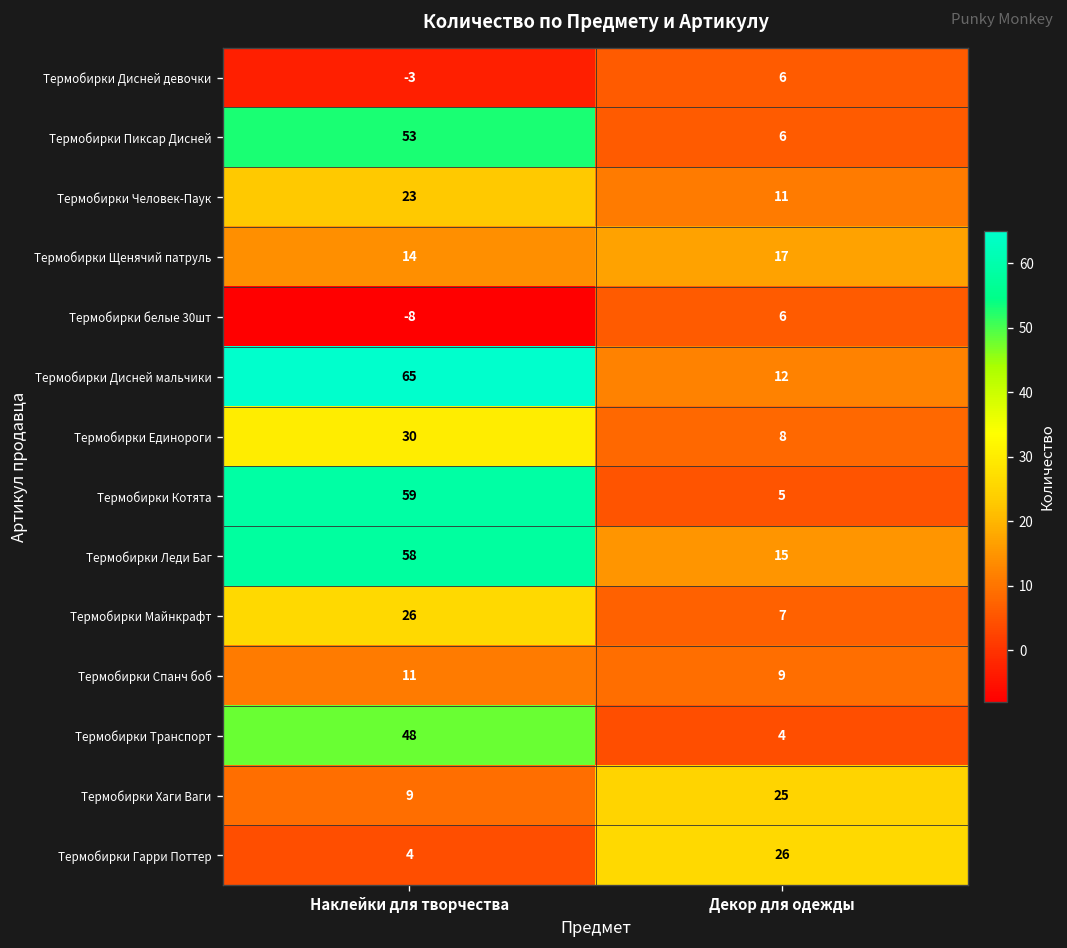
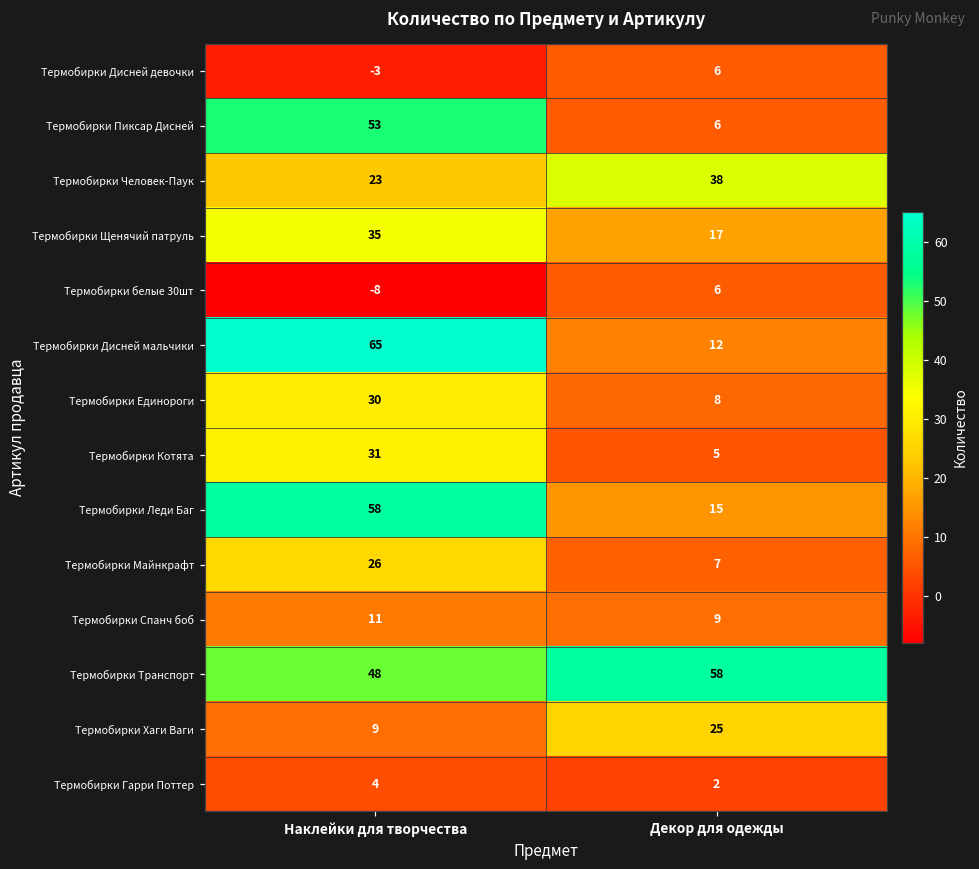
  {
    "Термобирки Дисней девочки": {
      "Наклейки для творчества": -3,
      "Декор для одежды": 6
    },
    "Термобирки Пиксар Дисней": {
      "Наклейки для творчества": 53,
      "Декор для одежды": 6
    },
    "Термобирки Человек-Паук": {
      "Наклейки для творчества": 23,
-     "Декор для одежды": 11
+     "Декор для одежды": 38
    },
    "Термобирки Щенячий патруль": {
-     "Наклейки для творчества": 14,
+     "Наклейки для творчества": 35,
      "Декор для одежды": 17
    },
    "Термобирки белые 30шт": {
      "Наклейки для творчества": -8,
      "Декор для одежды": 6
    },
    "Термобирки Дисней мальчики": {
      "Наклейки для творчества": 65,
      "Декор для одежды": 12
    },
    "Термобирки Единороги": {
      "Наклейки для творчества": 30,
      "Декор для одежды": 8
    },
    "Термобирки Котята": {
-     "Наклейки для творчества": 59,
+     "Наклейки для творчества": 31,
      "Декор для одежды": 5
    },
    "Термобирки Леди Баг": {
      "Наклейки для творчества": 58,
      "Декор для одежды": 15
    },
    "Термобирки Майнкрафт": {
      "Наклейки для творчества": 26,
      "Декор для одежды": 7
    },
    "Термобирки Спанч боб": {
      "Наклейки для творчества": 11,
      "Декор для одежды": 9
    },
    "Термобирки Транспорт": {
      "Наклейки для творчества": 48,
-     "Декор для одежды": 4
+     "Декор для одежды": 58
    },
    "Термобирки Хаги Ваги": {
      "Наклейки для творчества": 9,
      "Декор для одежды": 25
    },
    "Термобирки Гарри Поттер": {
      "Наклейки для творчества": 4,
-     "Декор для одежды": 26
+     "Декор для одежды": 2
    }
  }
